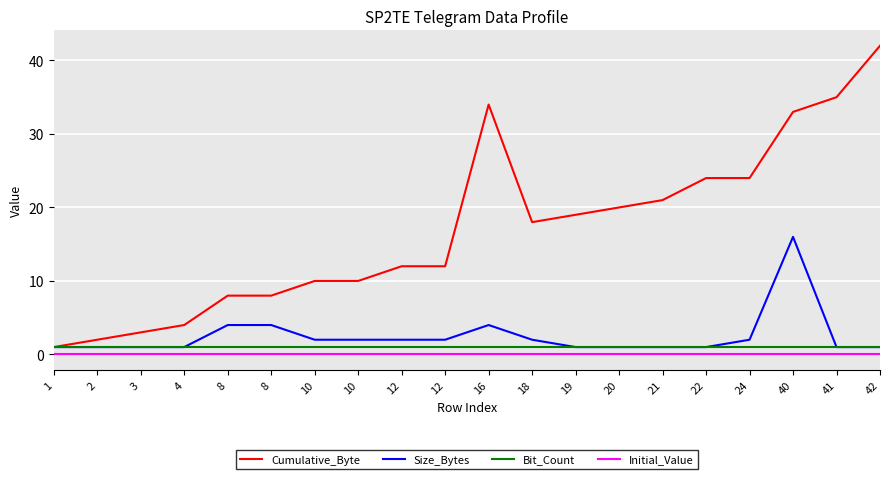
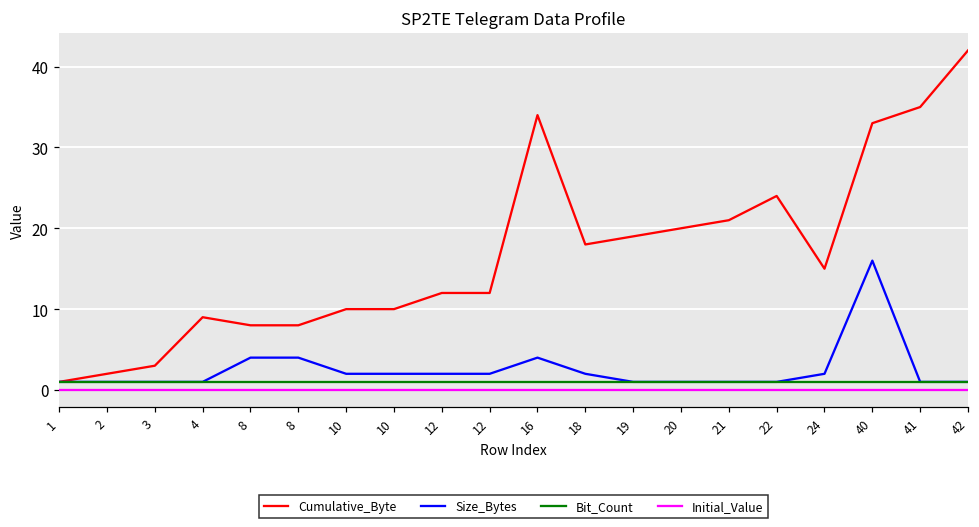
  {
    "Cumulative_Byte": {
      "2": 2,
      "3": 3,
-     "4": 4,
+     "4": 9,
      "16": 34,
      "18": 18,
      "19": 19,
      "20": 20,
      "21": 21,
      "22": 24,
-     "24": 24,
+     "24": 15,
      "40": 33,
      "41": 35,
      "42": 42
    },
    "Size_Bytes": {
      "16": 4,
      "18": 2,
      "24": 2,
      "40": 16
    },
    "Bit_Count": {
      "16": 1,
      "18": 1,
      "24": 1,
      "40": 1
    },
    "Initial_Value": {
      "1": 0,
      "2": 0,
      "3": 0,
      "4": 0,
      "16": 0,
      "18": 0,
      "19": 0,
      "20": 0,
      "21": 0,
      "22": 0,
      "24": 0,
      "40": 0,
      "41": 0,
      "42": 0
    }
  }
